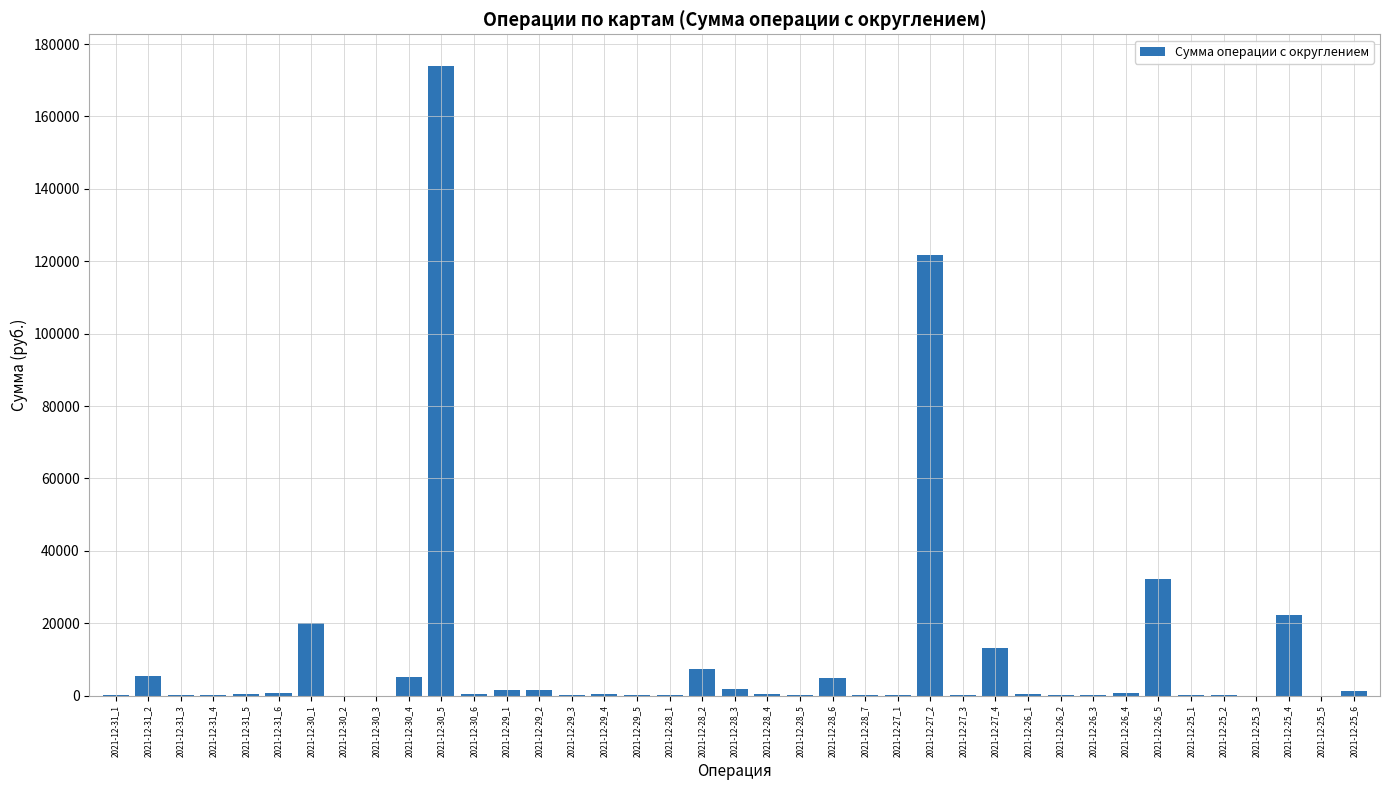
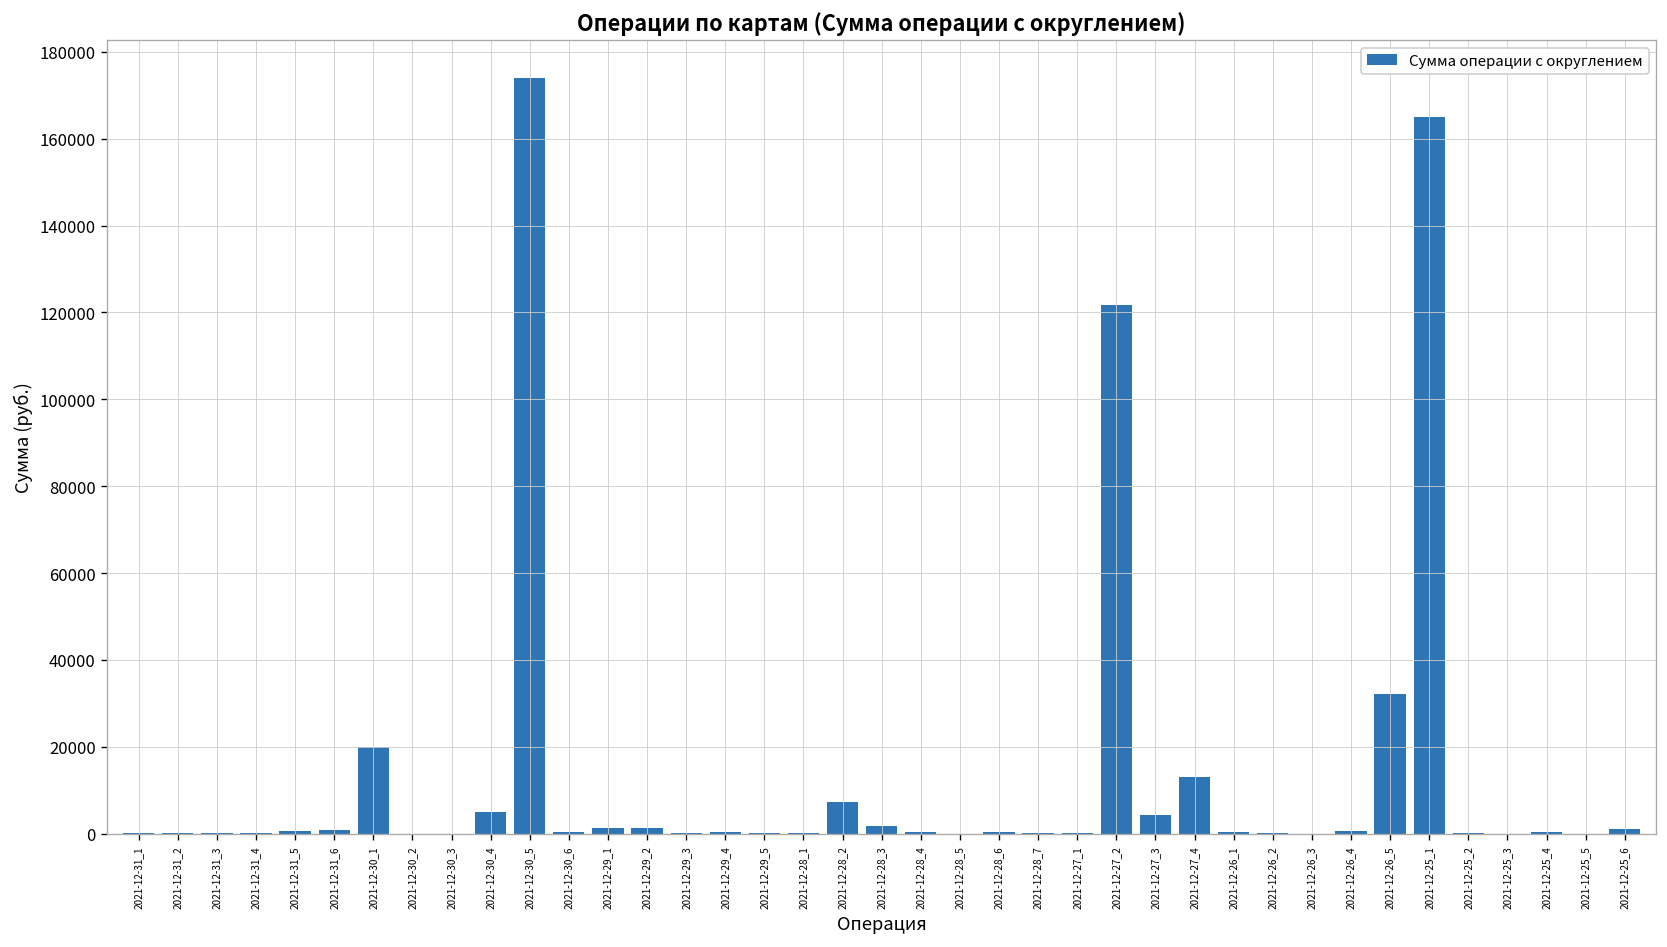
  {
-   "2021-12-31_2": 5000,
+   "2021-12-31_2": 0,
    "2021-12-31_6": 1000,
    "2021-12-30_1": 20000,
    "2021-12-30_4": 5000,
    "2021-12-30_5": 174000,
    "2021-12-29_1": 1000,
    "2021-12-29_2": 1000,
    "2021-12-28_2": 7000,
    "2021-12-28_3": 2000,
-   "2021-12-28_6": 5000,
+   "2021-12-28_6": 0,
    "2021-12-27_2": 122000,
-   "2021-12-27_3": 0,
+   "2021-12-27_3": 4000,
    "2021-12-27_4": 13000,
    "2021-12-26_5": 32000,
-   "2021-12-25_1": 0,
-   "2021-12-25_4": 22000,
+   "2021-12-25_1": 165000,
+   "2021-12-25_4": 0,
    "2021-12-25_6": 1000
  }
